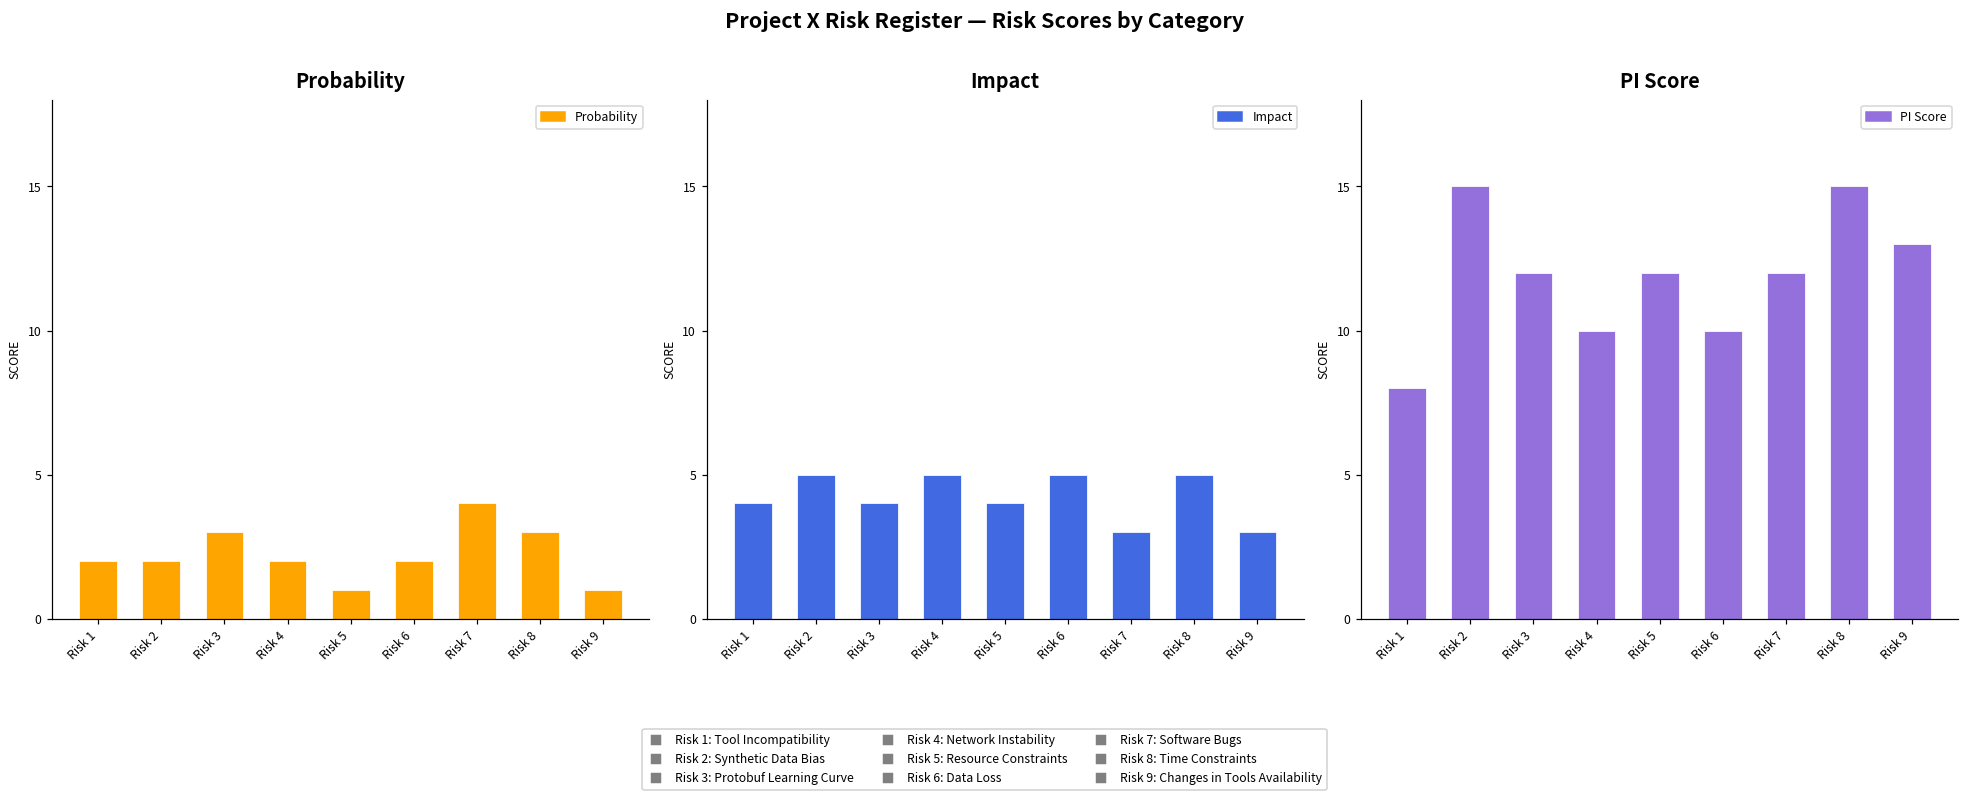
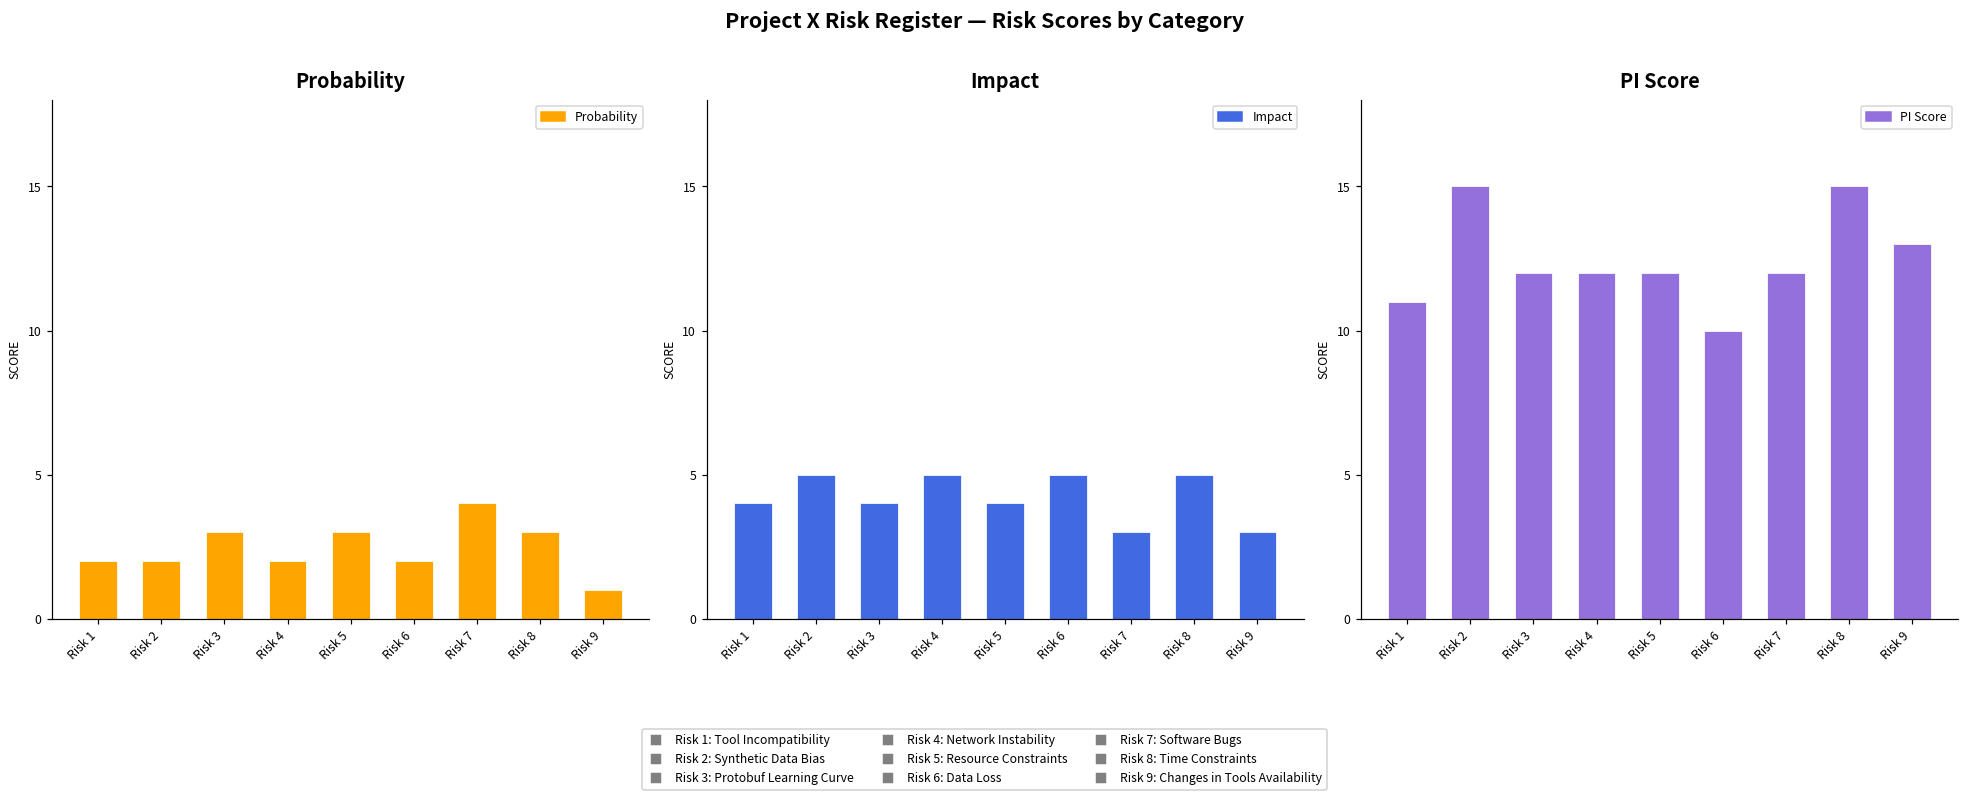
  {
    "Probability": {
      "Risk 1": 2,
      "Risk 2": 2,
      "Risk 3": 3,
      "Risk 4": 2,
-     "Risk 5": 1,
+     "Risk 5": 3,
      "Risk 6": 2,
      "Risk 7": 4,
      "Risk 8": 3,
      "Risk 9": 1
    },
    "Impact": {
      "Risk 1": 4.0,
      "Risk 2": 5.0,
      "Risk 3": 4.0,
      "Risk 4": 5.0,
      "Risk 5": 4.0,
      "Risk 6": 5.0,
      "Risk 7": 3.0,
      "Risk 8": 5.0,
      "Risk 9": 3.0
    },
    "PI Score": {
-     "Risk 1": 8,
+     "Risk 1": 11,
      "Risk 2": 15,
      "Risk 3": 12,
-     "Risk 4": 10,
+     "Risk 4": 12,
      "Risk 5": 12,
      "Risk 6": 10,
      "Risk 7": 12,
      "Risk 8": 15,
      "Risk 9": 13
    }
  }
